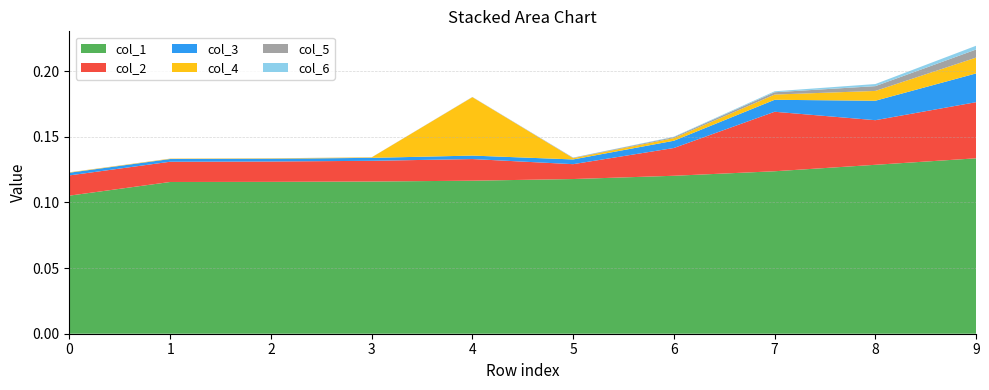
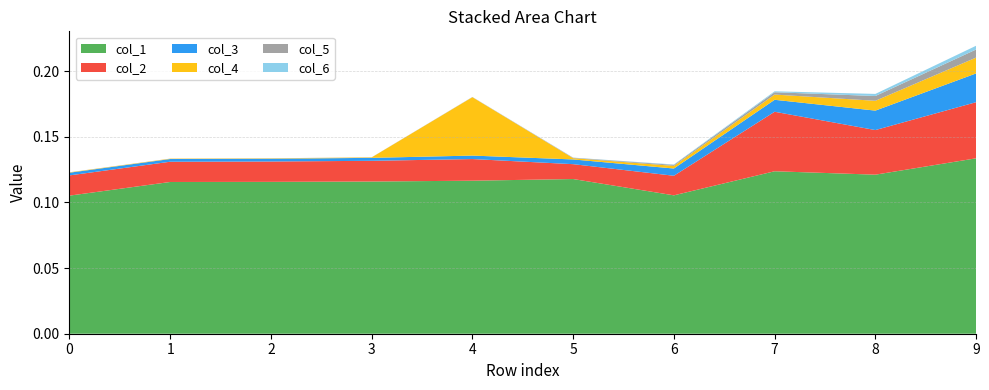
  {
    "col_1": {
      "0": 0.105,
      "1": 0.116,
      "2": 0.116,
      "3": 0.116,
      "4": 0.117,
      "5": 0.118,
-     "6": 0.120,
+     "6": 0.105,
      "7": 0.124,
-     "8": 0.129,
+     "8": 0.121,
      "9": 0.134
    },
    "col_2": {
      "0": 0.015,
      "1": 0.015,
      "2": 0.016,
      "3": 0.016,
      "4": 0.016,
      "5": 0.011,
-     "6": 0.021,
+     "6": 0.015,
      "7": 0.045,
      "8": 0.034,
      "9": 0.043
    },
    "col_3": {
      "4": 0.003,
      "6": 0.006,
      "7": 0.009,
      "8": 0.015,
      "9": 0.022
    },
    "col_4": {
      "8": 0.007,
      "9": 0.012
    },
    "col_5": {
      "9": 0.006
    },
    "col_6": {
      "9": 0.003
    }
  }
